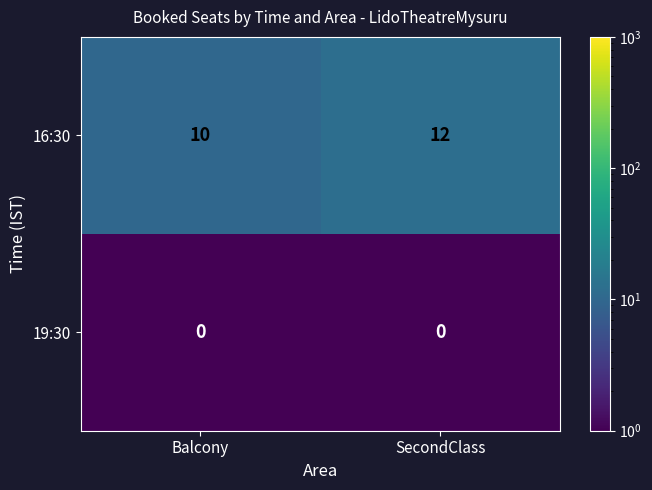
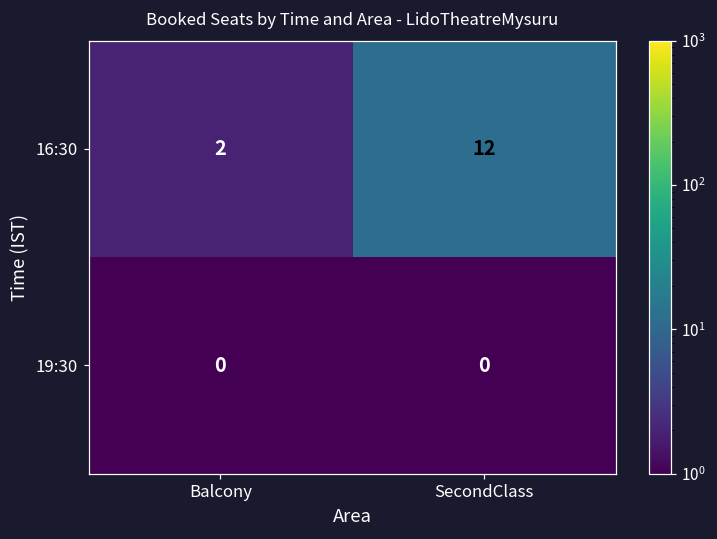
  {
    "16:30": {
-     "Balcony": 10,
+     "Balcony": 2,
      "SecondClass": 12
    },
    "19:30": {
      "Balcony": 0,
      "SecondClass": 0
    }
  }
